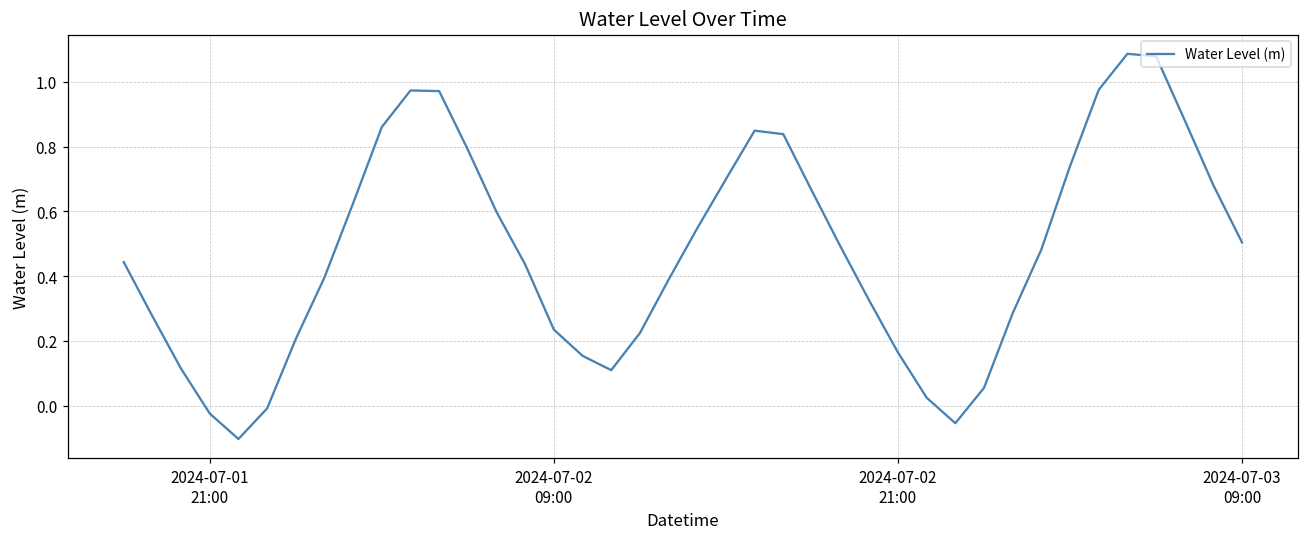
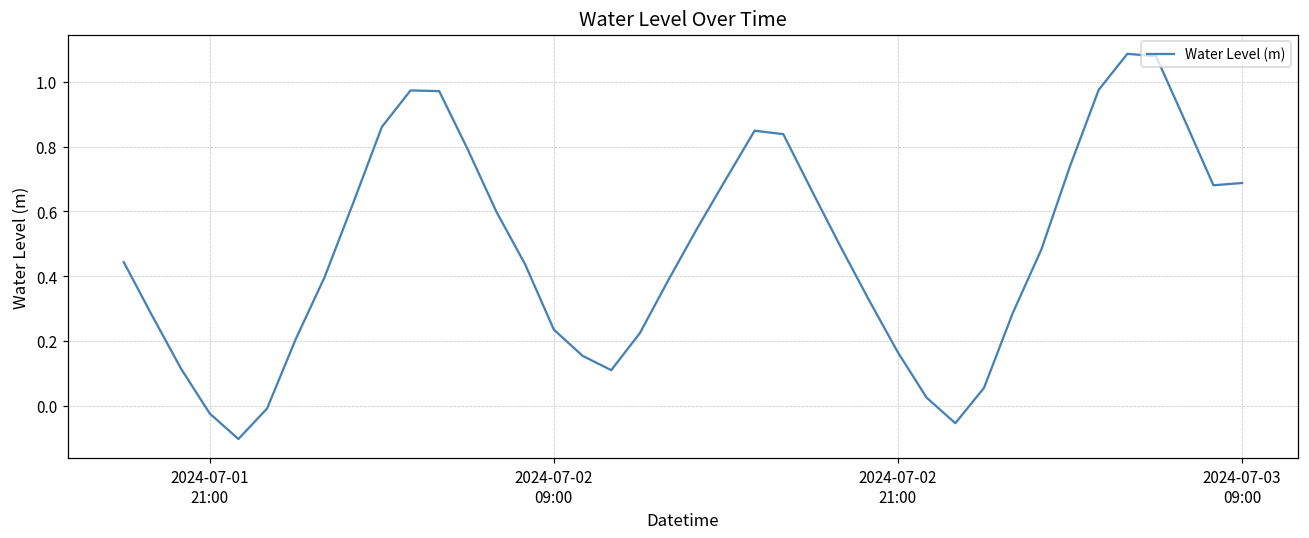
  {
    "2024-07-01 21:00": -0.02,
    "2024-07-02 09:00": 0.24,
    "2024-07-02 21:00": 0.16,
-   "2024-07-03 09:00": 0.50
+   "2024-07-03 09:00": 0.69
  }
